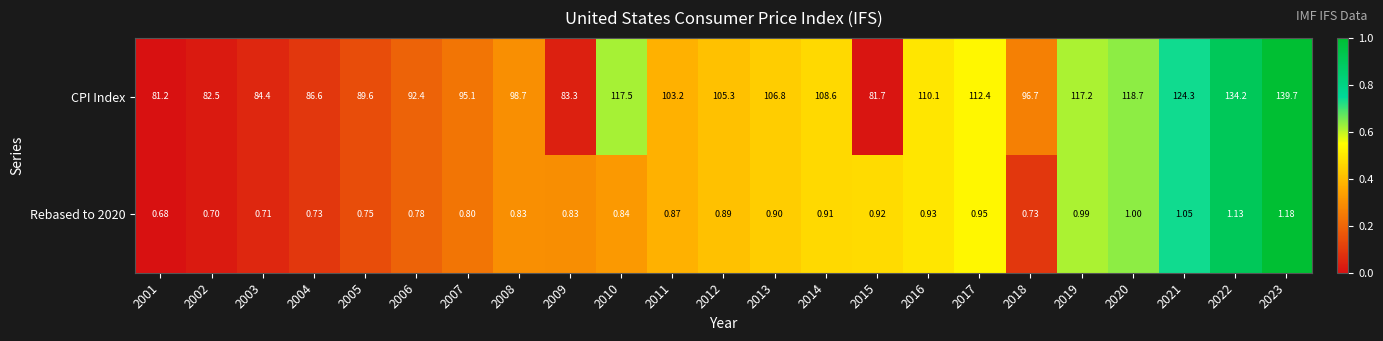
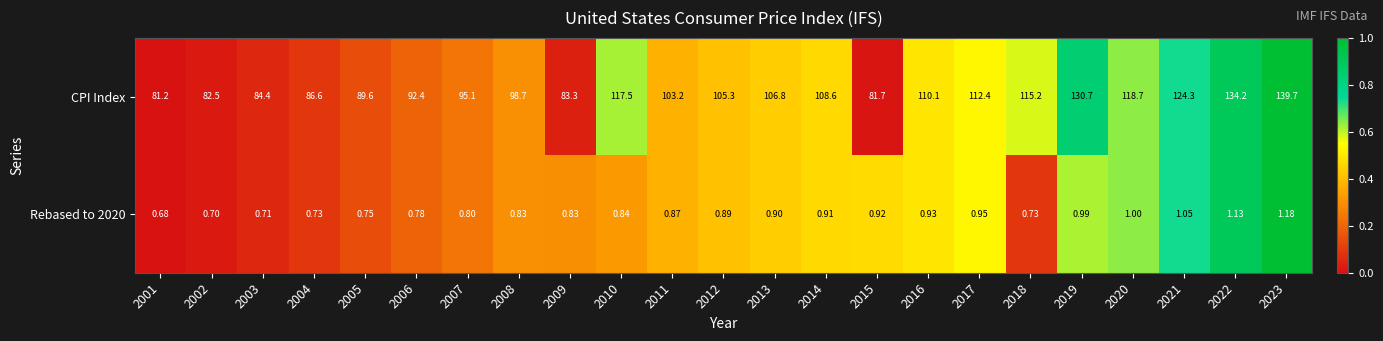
  {
    "CPI Index": {
      "2001": 81.2,
      "2002": 82.5,
      "2003": 84.4,
      "2004": 86.6,
      "2005": 89.6,
      "2006": 92.4,
      "2007": 95.1,
      "2008": 98.7,
      "2009": 83.3,
      "2010": 117.5,
      "2011": 103.2,
      "2012": 105.3,
      "2013": 106.8,
      "2014": 108.6,
      "2015": 81.7,
      "2016": 110.1,
      "2017": 112.4,
-     "2018": 96.7,
-     "2019": 117.2,
+     "2018": 115.2,
+     "2019": 130.7,
      "2020": 118.7,
      "2021": 124.3,
      "2022": 134.2,
      "2023": 139.7
    },
    "Rebased to 2020": {
      "2001": 0.68,
      "2002": 0.70,
      "2003": 0.71,
      "2004": 0.73,
      "2005": 0.75,
      "2006": 0.78,
      "2007": 0.80,
      "2008": 0.83,
      "2009": 0.83,
      "2010": 0.84,
      "2011": 0.87,
      "2012": 0.89,
      "2013": 0.90,
      "2014": 0.91,
      "2015": 0.92,
      "2016": 0.93,
      "2017": 0.95,
      "2018": 0.73,
      "2019": 0.99,
      "2020": 1.00,
      "2021": 1.05,
      "2022": 1.13,
      "2023": 1.18
    }
  }
